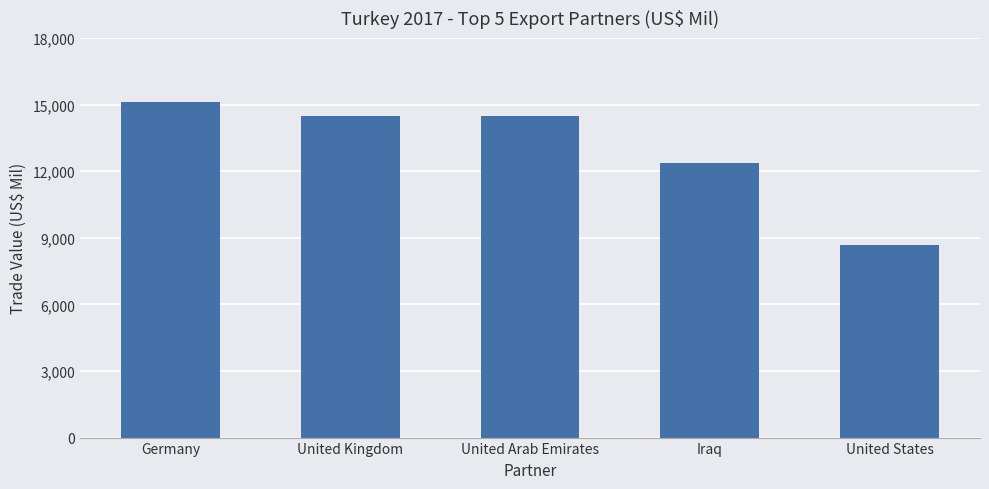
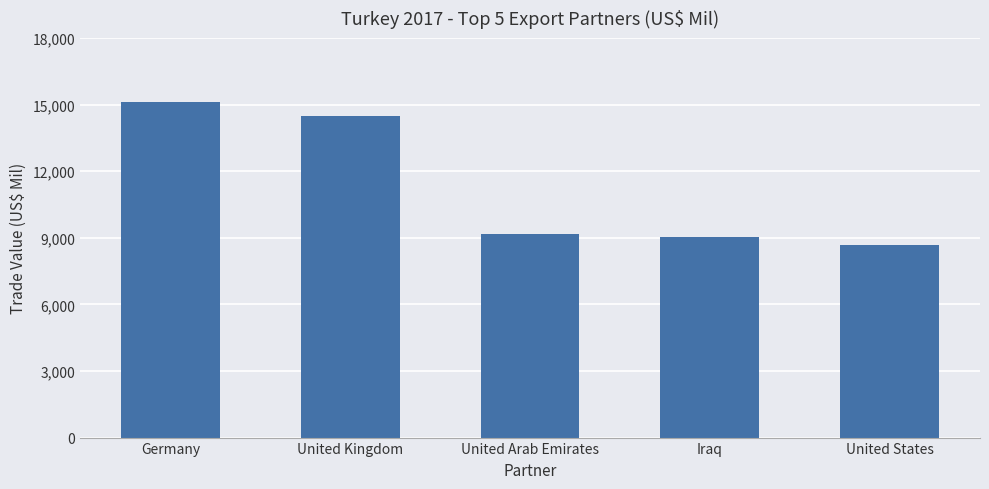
  {
    "Germany": "15,100",
    "United Kingdom": "14,500",
-   "United Arab Emirates": "14,500",
-   "Iraq": "12,300",
+   "United Arab Emirates": "9,200",
+   "Iraq": "9,100",
    "United States": "8,700"
  }
